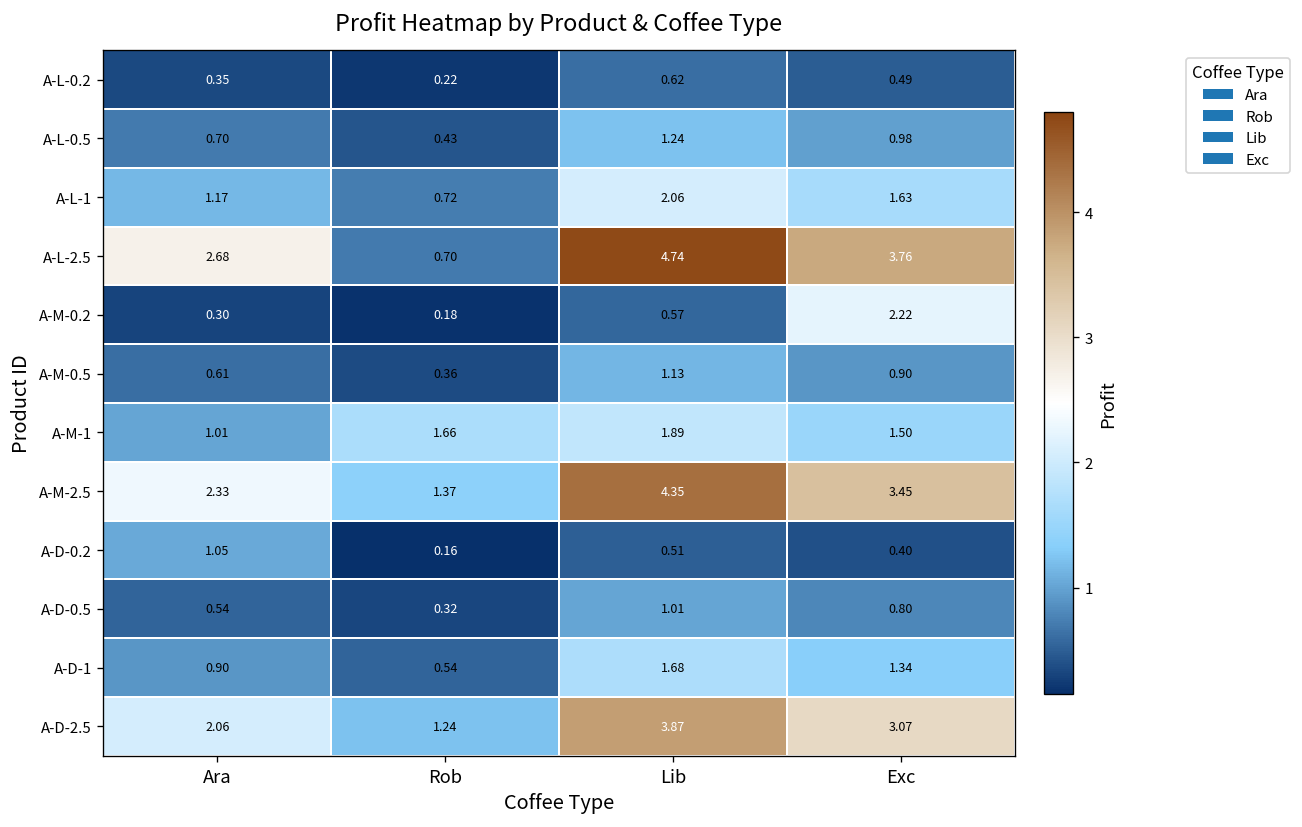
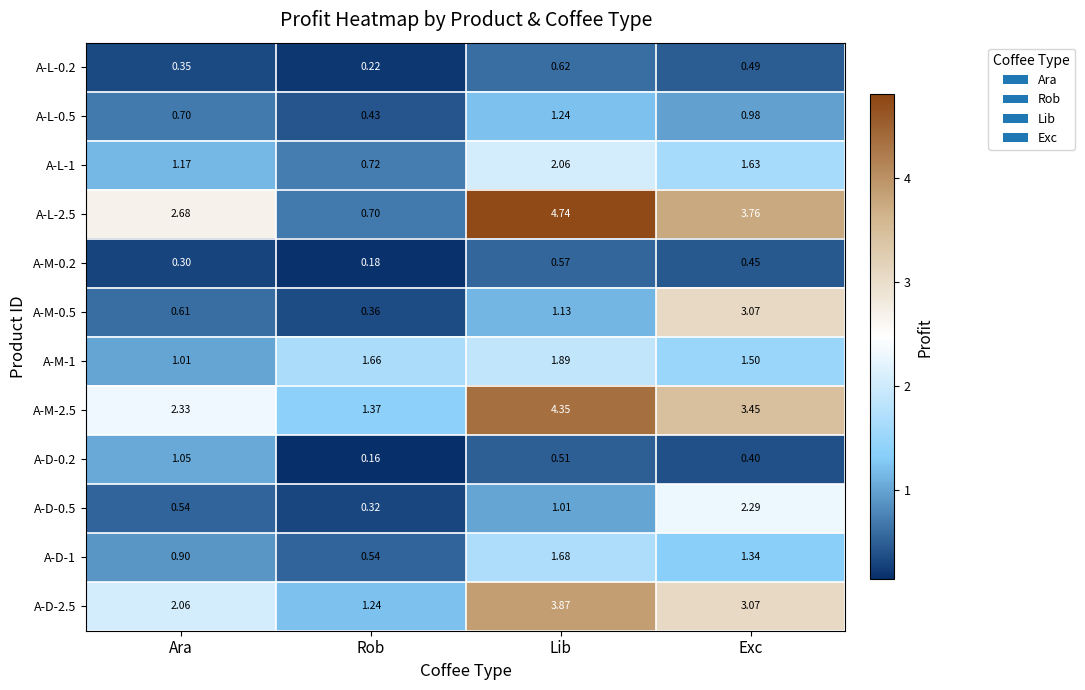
  {
    "A-L-0.2": {
      "Ara": 0.35,
      "Rob": 0.22,
      "Lib": 0.62,
      "Exc": 0.49
    },
    "A-L-0.5": {
      "Ara": 0.70,
      "Rob": 0.43,
      "Lib": 1.24,
      "Exc": 0.98
    },
    "A-L-1": {
      "Ara": 1.17,
      "Rob": 0.72,
      "Lib": 2.06,
      "Exc": 1.63
    },
    "A-L-2.5": {
      "Ara": 2.68,
      "Rob": 0.70,
      "Lib": 4.74,
      "Exc": 3.76
    },
    "A-M-0.2": {
      "Ara": 0.30,
      "Rob": 0.18,
      "Lib": 0.57,
-     "Exc": 2.22
+     "Exc": 0.45
    },
    "A-M-0.5": {
      "Ara": 0.61,
      "Rob": 0.36,
      "Lib": 1.13,
-     "Exc": 0.90
+     "Exc": 3.07
    },
    "A-M-1": {
      "Ara": 1.01,
      "Rob": 1.66,
      "Lib": 1.89,
      "Exc": 1.50
    },
    "A-M-2.5": {
      "Ara": 2.33,
      "Rob": 1.37,
      "Lib": 4.35,
      "Exc": 3.45
    },
    "A-D-0.2": {
      "Ara": 1.05,
      "Rob": 0.16,
      "Lib": 0.51,
      "Exc": 0.40
    },
    "A-D-0.5": {
      "Ara": 0.54,
      "Rob": 0.32,
      "Lib": 1.01,
-     "Exc": 0.80
+     "Exc": 2.29
    },
    "A-D-1": {
      "Ara": 0.90,
      "Rob": 0.54,
      "Lib": 1.68,
      "Exc": 1.34
    },
    "A-D-2.5": {
      "Ara": 2.06,
      "Rob": 1.24,
      "Lib": 3.87,
      "Exc": 3.07
    }
  }
